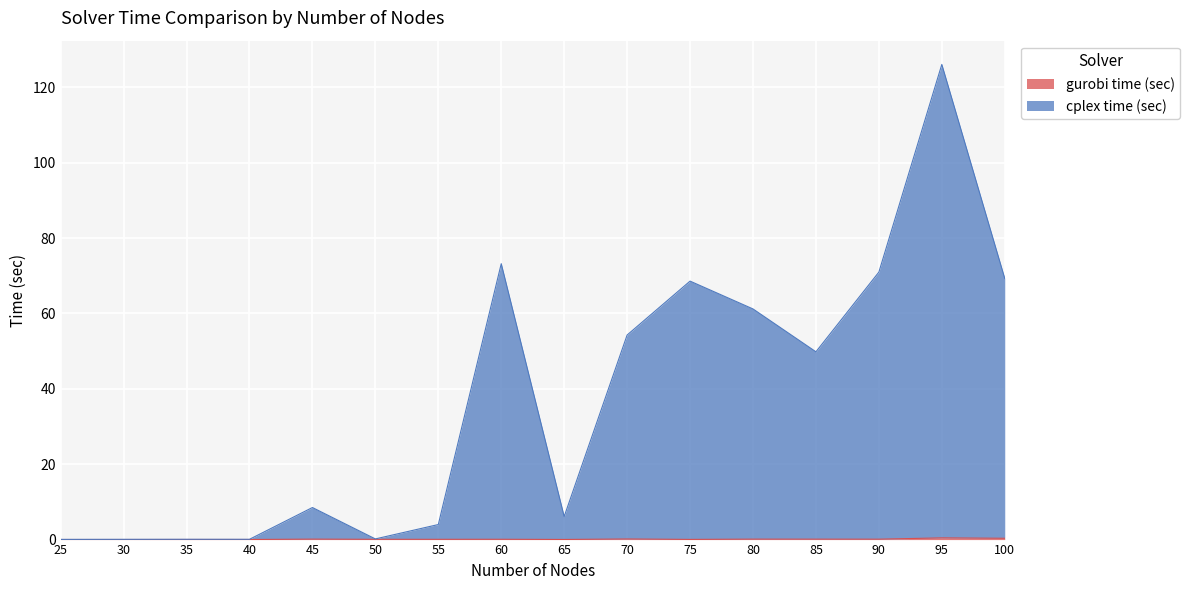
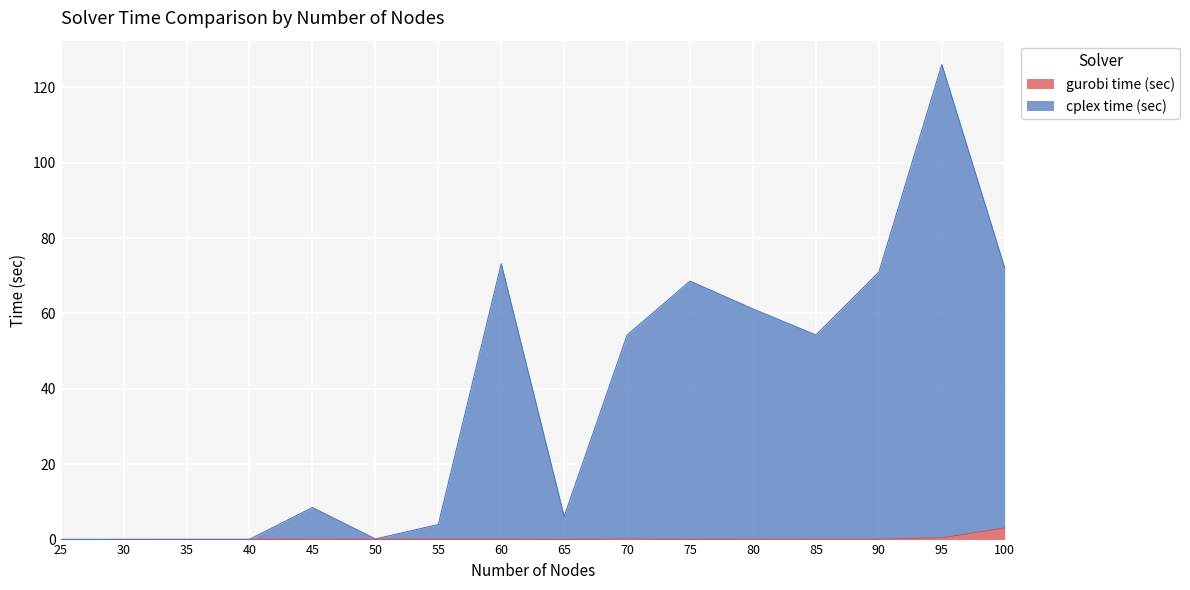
  {
    "gurobi time (sec)": {
      "45": 0,
      "55": 0,
      "60": 0,
      "65": 0,
      "70": 0,
      "75": 0,
      "80": 0,
      "85": 0,
      "90": 0,
      "95": 0,
-     "100": 0
+     "100": 3
    },
    "cplex time (sec)": {
      "45": 8,
      "55": 4,
      "60": 73,
      "65": 6,
      "70": 54,
      "75": 69,
      "80": 61,
-     "85": 50,
+     "85": 54,
      "90": 71,
      "95": 126,
      "100": 69
    }
  }
